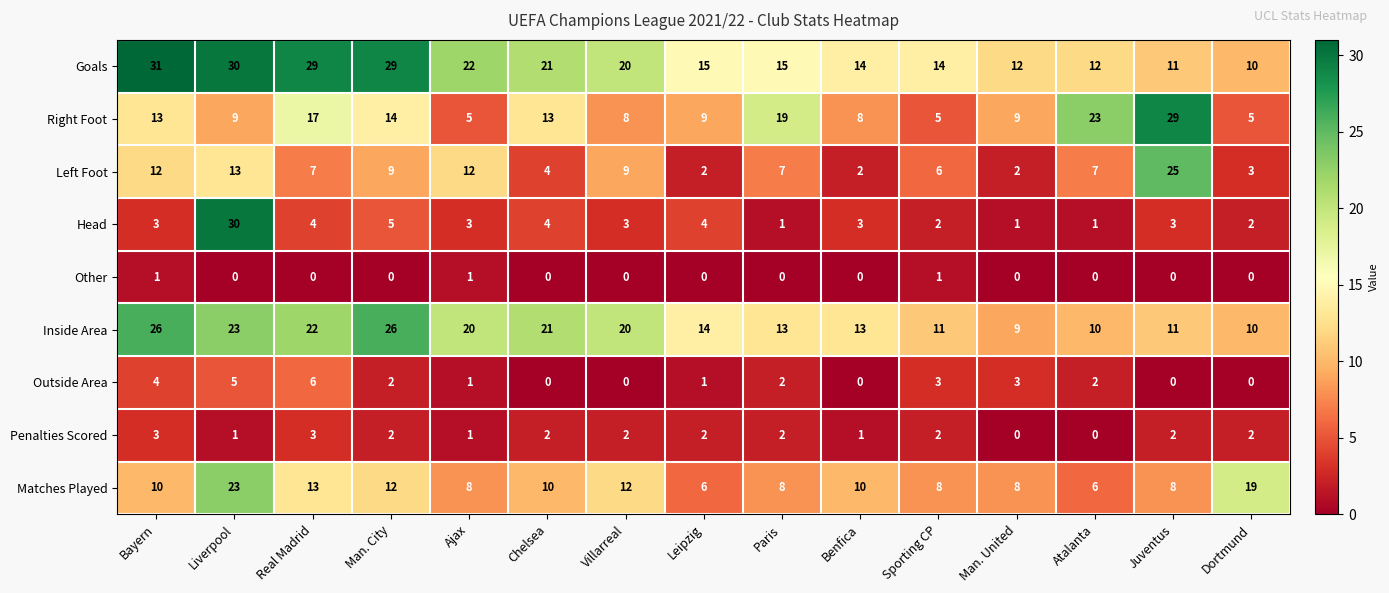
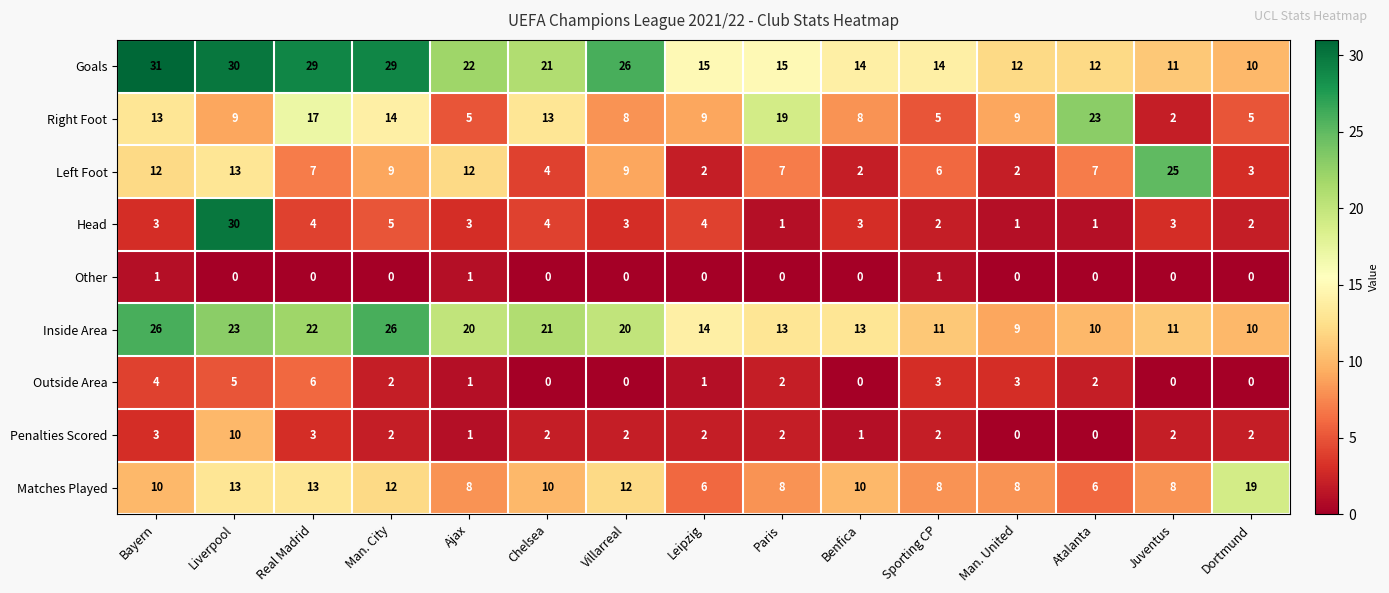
  {
    "Goals": {
      "Bayern": 31,
      "Liverpool": 30,
      "Real Madrid": 29,
      "Man. City": 29,
      "Ajax": 22,
      "Chelsea": 21,
-     "Villarreal": 20,
+     "Villarreal": 26,
      "Leipzig": 15,
      "Paris": 15,
      "Benfica": 14,
      "Sporting CP": 14,
      "Man. United": 12,
      "Atalanta": 12,
      "Juventus": 11,
      "Dortmund": 10
    },
    "Right Foot": {
      "Bayern": 13,
      "Liverpool": 9,
      "Real Madrid": 17,
      "Man. City": 14,
      "Ajax": 5,
      "Chelsea": 13,
      "Villarreal": 8,
      "Leipzig": 9,
      "Paris": 19,
      "Benfica": 8,
      "Sporting CP": 5,
      "Man. United": 9,
      "Atalanta": 23,
-     "Juventus": 29,
+     "Juventus": 2,
      "Dortmund": 5
    },
    "Left Foot": {
      "Bayern": 12,
      "Liverpool": 13,
      "Real Madrid": 7,
      "Man. City": 9,
      "Ajax": 12,
      "Chelsea": 4,
      "Villarreal": 9,
      "Leipzig": 2,
      "Paris": 7,
      "Benfica": 2,
      "Sporting CP": 6,
      "Man. United": 2,
      "Atalanta": 7,
      "Juventus": 25,
      "Dortmund": 3
    },
    "Head": {
      "Bayern": 3,
      "Liverpool": 30,
      "Real Madrid": 4,
      "Man. City": 5,
      "Ajax": 3,
      "Chelsea": 4,
      "Villarreal": 3,
      "Leipzig": 4,
      "Paris": 1,
      "Benfica": 3,
      "Sporting CP": 2,
      "Man. United": 1,
      "Atalanta": 1,
      "Juventus": 3,
      "Dortmund": 2
    },
    "Other": {
      "Bayern": 1,
      "Liverpool": 0,
      "Real Madrid": 0,
      "Man. City": 0,
      "Ajax": 1,
      "Chelsea": 0,
      "Villarreal": 0,
      "Leipzig": 0,
      "Paris": 0,
      "Benfica": 0,
      "Sporting CP": 1,
      "Man. United": 0,
      "Atalanta": 0,
      "Juventus": 0,
      "Dortmund": 0
    },
    "Inside Area": {
      "Bayern": 26,
      "Liverpool": 23,
      "Real Madrid": 22,
      "Man. City": 26,
      "Ajax": 20,
      "Chelsea": 21,
      "Villarreal": 20,
      "Leipzig": 14,
      "Paris": 13,
      "Benfica": 13,
      "Sporting CP": 11,
      "Man. United": 9,
      "Atalanta": 10,
      "Juventus": 11,
      "Dortmund": 10
    },
    "Outside Area": {
      "Bayern": 4,
      "Liverpool": 5,
      "Real Madrid": 6,
      "Man. City": 2,
      "Ajax": 1,
      "Chelsea": 0,
      "Villarreal": 0,
      "Leipzig": 1,
      "Paris": 2,
      "Benfica": 0,
      "Sporting CP": 3,
      "Man. United": 3,
      "Atalanta": 2,
      "Juventus": 0,
      "Dortmund": 0
    },
    "Penalties Scored": {
      "Bayern": 3,
-     "Liverpool": 1,
+     "Liverpool": 10,
      "Real Madrid": 3,
      "Man. City": 2,
      "Ajax": 1,
      "Chelsea": 2,
      "Villarreal": 2,
      "Leipzig": 2,
      "Paris": 2,
      "Benfica": 1,
      "Sporting CP": 2,
      "Man. United": 0,
      "Atalanta": 0,
      "Juventus": 2,
      "Dortmund": 2
    },
    "Matches Played": {
      "Bayern": 10,
-     "Liverpool": 23,
+     "Liverpool": 13,
      "Real Madrid": 13,
      "Man. City": 12,
      "Ajax": 8,
      "Chelsea": 10,
      "Villarreal": 12,
      "Leipzig": 6,
      "Paris": 8,
      "Benfica": 10,
      "Sporting CP": 8,
      "Man. United": 8,
      "Atalanta": 6,
      "Juventus": 8,
      "Dortmund": 19
    }
  }
